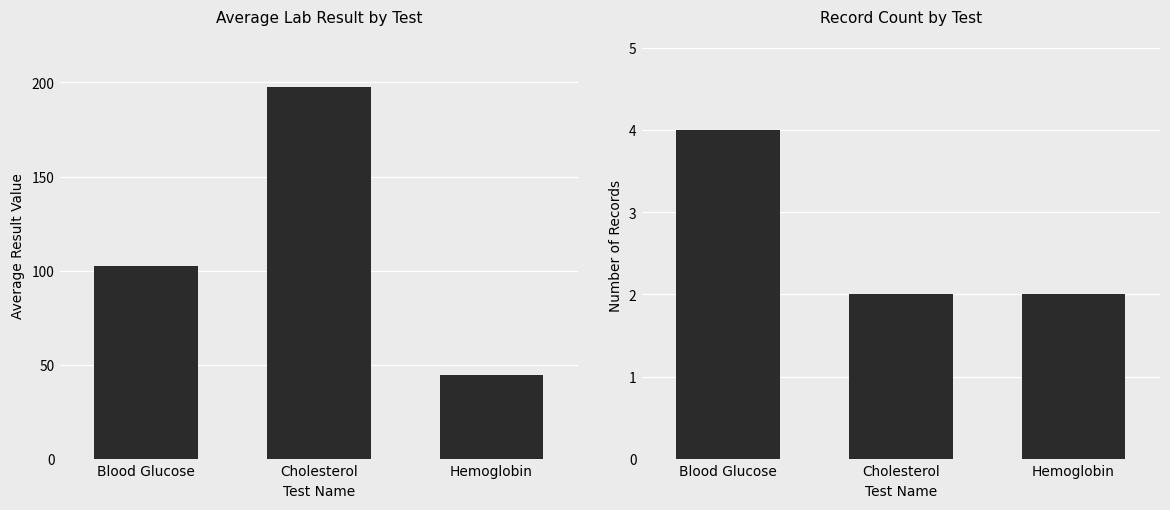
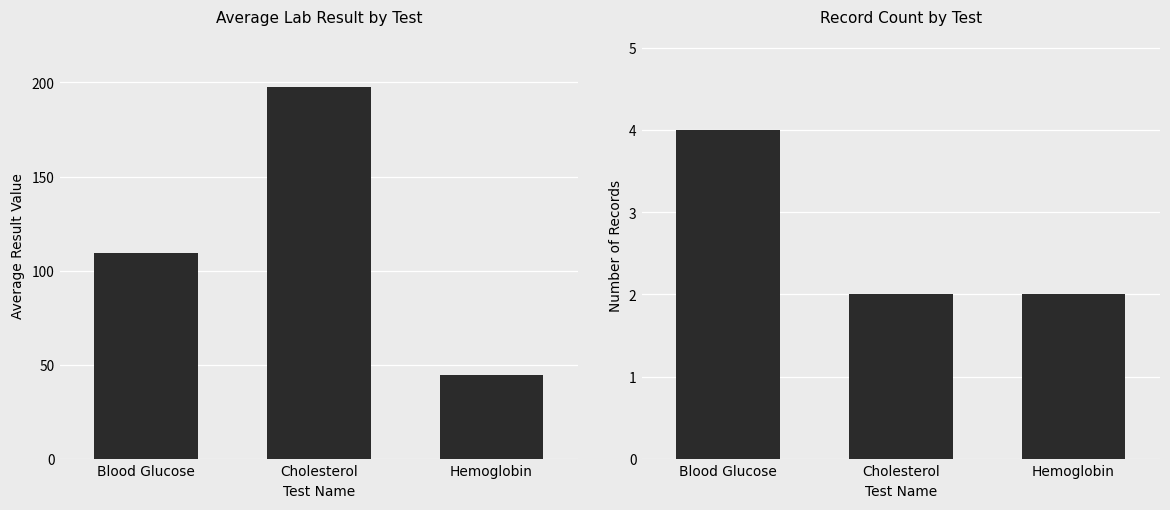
  {
    "Average Lab Result by Test": {
-     "Blood Glucose": 103,
+     "Blood Glucose": 109,
      "Cholesterol": 198,
      "Hemoglobin": 45
    },
    "Record Count by Test": {
      "Blood Glucose": 4.0,
      "Cholesterol": 2.0,
      "Hemoglobin": 2.0
    }
  }
